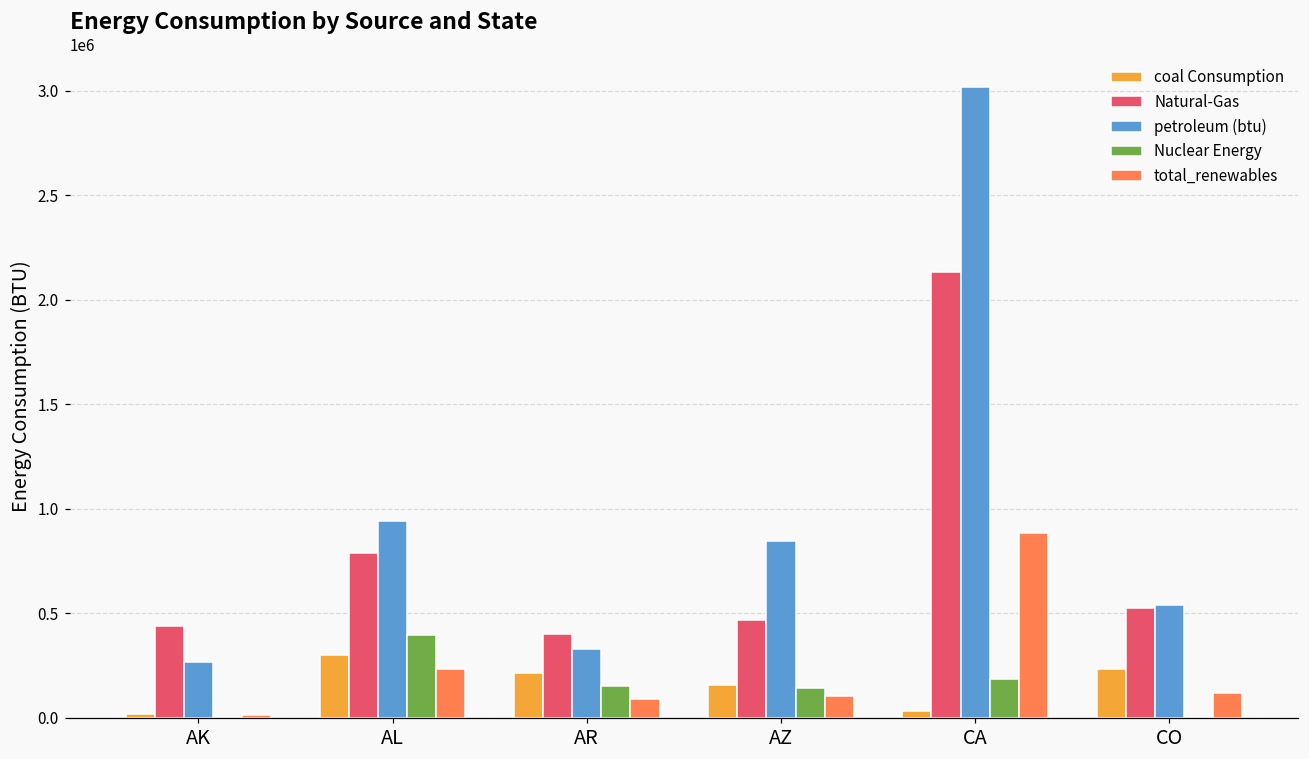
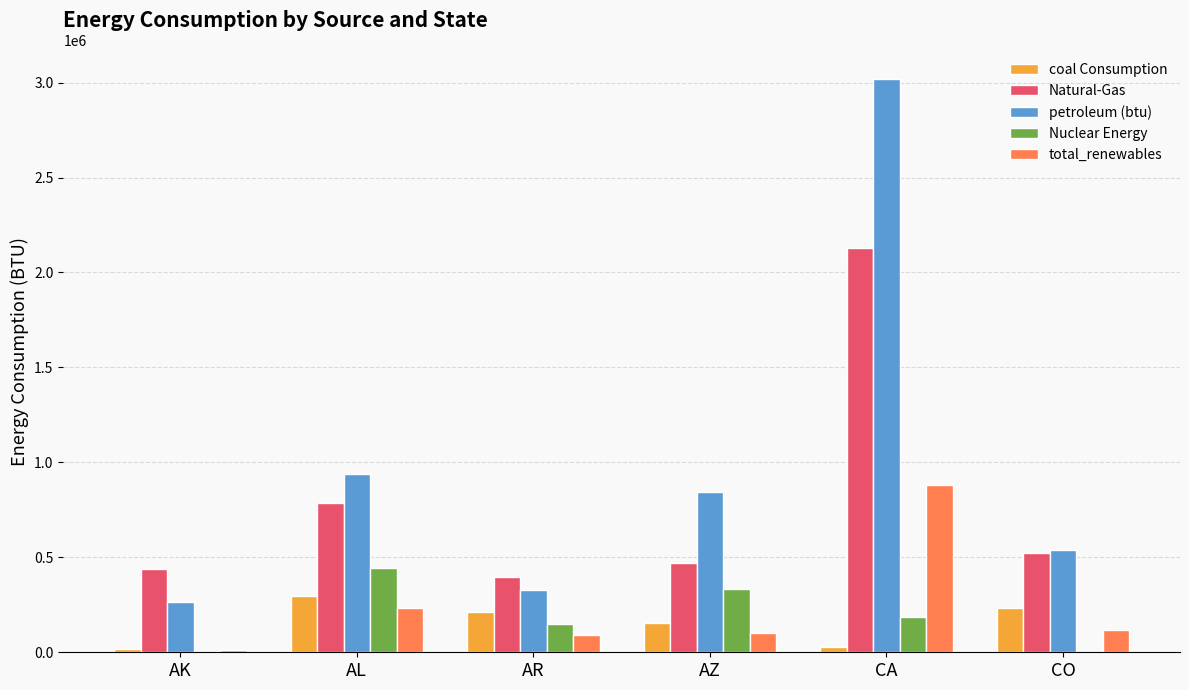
  {
    "petroleum (btu)": {
      "AK": 260000,
      "AL": 940000,
      "AR": 330000,
      "AZ": 850000,
      "CA": 3020000,
      "CO": 540000
    },
    "Nuclear Energy": {
      "AK": 0,
-     "AL": 390000,
+     "AL": 440000,
      "AR": 150000,
-     "AZ": 140000,
+     "AZ": 330000,
      "CA": 180000,
      "CO": 0
    }
  }
